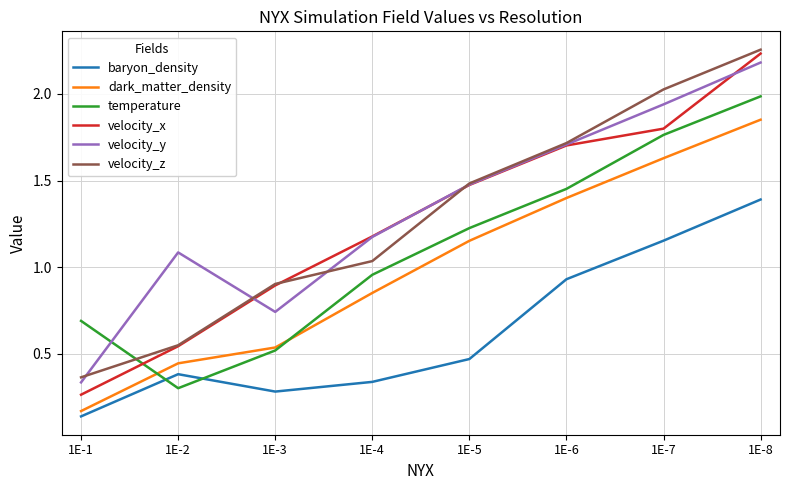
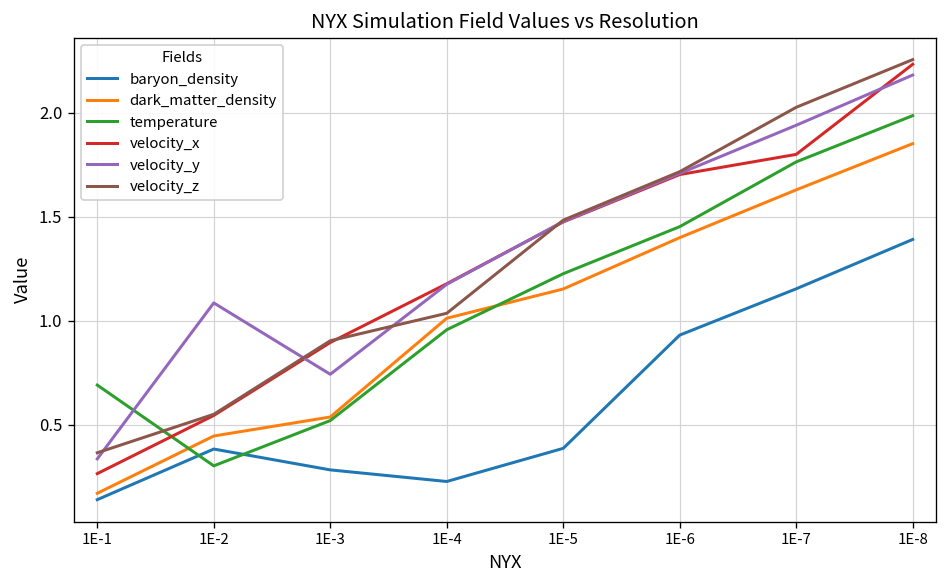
  {
    "baryon_density": {
      "1E-1": 0.14,
      "1E-2": 0.38,
      "1E-3": 0.28,
-     "1E-4": 0.34,
-     "1E-5": 0.47,
+     "1E-4": 0.23,
+     "1E-5": 0.39,
      "1E-6": 0.93,
      "1E-7": 1.15,
      "1E-8": 1.39
    },
    "dark_matter_density": {
      "1E-1": 0.17,
      "1E-2": 0.45,
      "1E-3": 0.54,
-     "1E-4": 0.85,
+     "1E-4": 1.01,
      "1E-5": 1.15,
      "1E-6": 1.40,
      "1E-7": 1.63,
      "1E-8": 1.85
    },
    "temperature": {
      "1E-1": 0.69,
      "1E-2": 0.30,
      "1E-3": 0.52,
      "1E-4": 0.96,
      "1E-5": 1.23,
      "1E-6": 1.45,
      "1E-7": 1.76,
      "1E-8": 1.99
    },
    "velocity_x": {
      "1E-1": 0.27,
      "1E-7": 1.80,
      "1E-8": 2.23
    },
    "velocity_y": {
      "1E-1": 0.34,
      "1E-2": 1.09,
      "1E-3": 0.74,
      "1E-7": 1.94,
      "1E-8": 2.18
    },
    "velocity_z": {
      "1E-1": 0.37,
      "1E-4": 1.04,
      "1E-7": 2.03,
      "1E-8": 2.26
    }
  }
